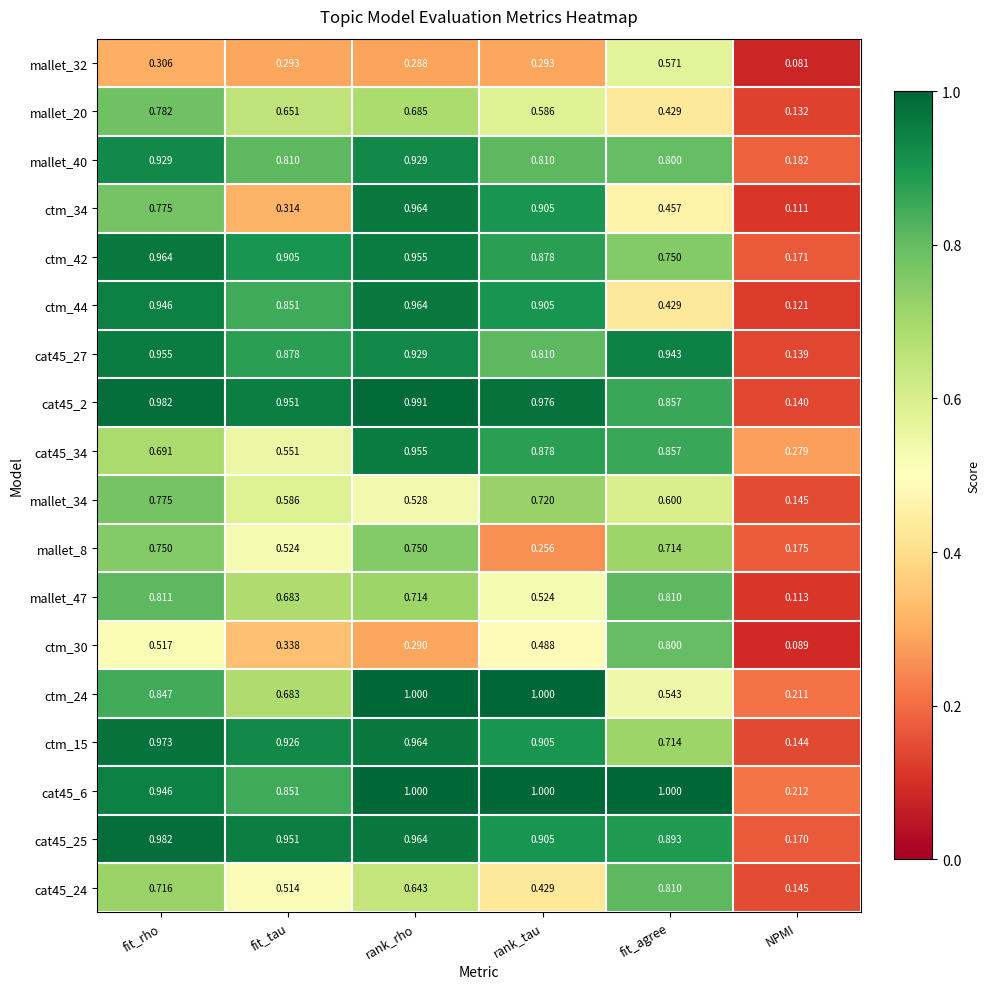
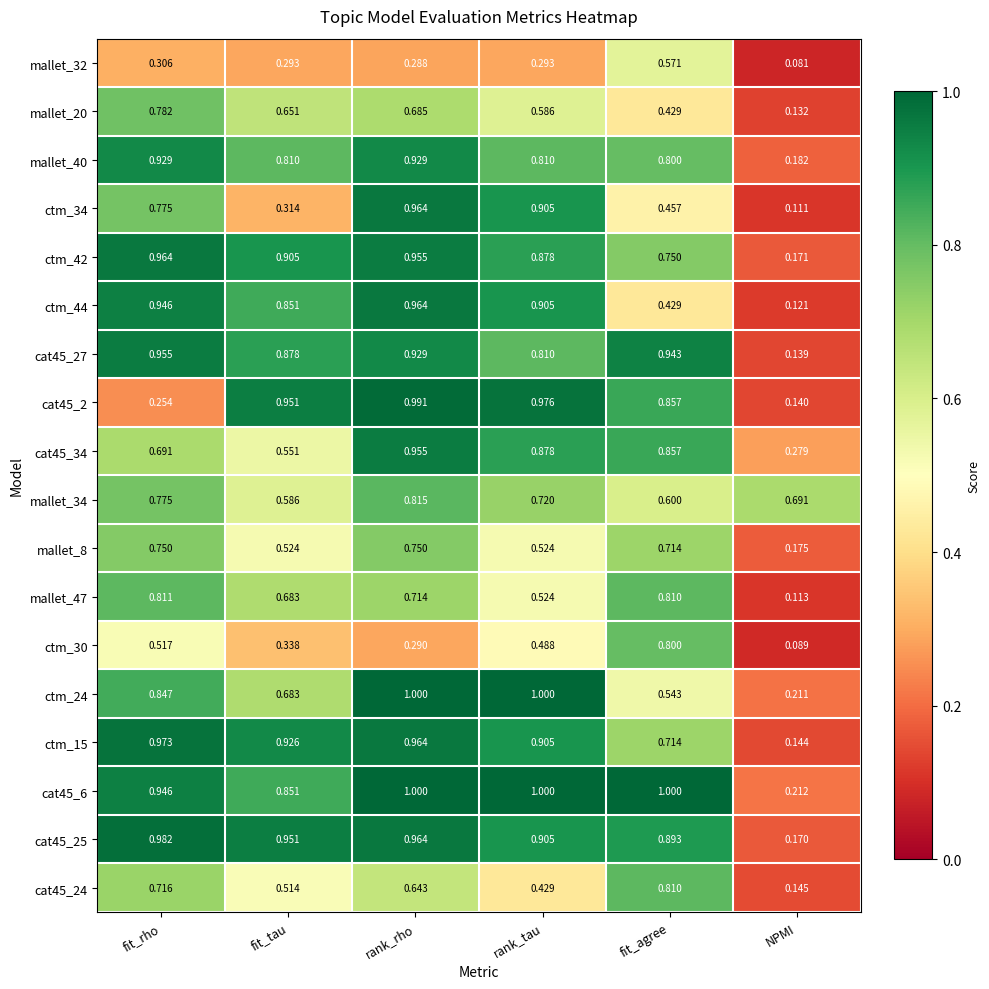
  {
    "mallet_32": {
      "fit_rho": 0.306,
      "fit_tau": 0.293,
      "rank_rho": 0.288,
      "rank_tau": 0.293,
      "fit_agree": 0.571,
      "NPMI": 0.081
    },
    "mallet_20": {
      "fit_rho": 0.782,
      "fit_tau": 0.651,
      "rank_rho": 0.685,
      "rank_tau": 0.586,
      "fit_agree": 0.429,
      "NPMI": 0.132
    },
    "mallet_40": {
      "fit_rho": 0.929,
      "fit_tau": 0.810,
      "rank_rho": 0.929,
      "rank_tau": 0.810,
      "fit_agree": 0.800,
      "NPMI": 0.182
    },
    "ctm_34": {
      "fit_rho": 0.775,
      "fit_tau": 0.314,
      "rank_rho": 0.964,
      "rank_tau": 0.905,
      "fit_agree": 0.457,
      "NPMI": 0.111
    },
    "ctm_42": {
      "fit_rho": 0.964,
      "fit_tau": 0.905,
      "rank_rho": 0.955,
      "rank_tau": 0.878,
      "fit_agree": 0.750,
      "NPMI": 0.171
    },
    "ctm_44": {
      "fit_rho": 0.946,
      "fit_tau": 0.851,
      "rank_rho": 0.964,
      "rank_tau": 0.905,
      "fit_agree": 0.429,
      "NPMI": 0.121
    },
    "cat45_27": {
      "fit_rho": 0.955,
      "fit_tau": 0.878,
      "rank_rho": 0.929,
      "rank_tau": 0.810,
      "fit_agree": 0.943,
      "NPMI": 0.139
    },
    "cat45_2": {
-     "fit_rho": 0.982,
+     "fit_rho": 0.254,
      "fit_tau": 0.951,
      "rank_rho": 0.991,
      "rank_tau": 0.976,
      "fit_agree": 0.857,
      "NPMI": 0.140
    },
    "cat45_34": {
      "fit_rho": 0.691,
      "fit_tau": 0.551,
      "rank_rho": 0.955,
      "rank_tau": 0.878,
      "fit_agree": 0.857,
      "NPMI": 0.279
    },
    "mallet_34": {
      "fit_rho": 0.775,
      "fit_tau": 0.586,
-     "rank_rho": 0.528,
+     "rank_rho": 0.815,
      "rank_tau": 0.720,
      "fit_agree": 0.600,
-     "NPMI": 0.145
+     "NPMI": 0.691
    },
    "mallet_8": {
      "fit_rho": 0.750,
      "fit_tau": 0.524,
      "rank_rho": 0.750,
-     "rank_tau": 0.256,
+     "rank_tau": 0.524,
      "fit_agree": 0.714,
      "NPMI": 0.175
    },
    "mallet_47": {
      "fit_rho": 0.811,
      "fit_tau": 0.683,
      "rank_rho": 0.714,
      "rank_tau": 0.524,
      "fit_agree": 0.810,
      "NPMI": 0.113
    },
    "ctm_30": {
      "fit_rho": 0.517,
      "fit_tau": 0.338,
      "rank_rho": 0.290,
      "rank_tau": 0.488,
      "fit_agree": 0.800,
      "NPMI": 0.089
    },
    "ctm_24": {
      "fit_rho": 0.847,
      "fit_tau": 0.683,
      "rank_rho": 1.000,
      "rank_tau": 1.000,
      "fit_agree": 0.543,
      "NPMI": 0.211
    },
    "ctm_15": {
      "fit_rho": 0.973,
      "fit_tau": 0.926,
      "rank_rho": 0.964,
      "rank_tau": 0.905,
      "fit_agree": 0.714,
      "NPMI": 0.144
    },
    "cat45_6": {
      "fit_rho": 0.946,
      "fit_tau": 0.851,
      "rank_rho": 1.000,
      "rank_tau": 1.000,
      "fit_agree": 1.000,
      "NPMI": 0.212
    },
    "cat45_25": {
      "fit_rho": 0.982,
      "fit_tau": 0.951,
      "rank_rho": 0.964,
      "rank_tau": 0.905,
      "fit_agree": 0.893,
      "NPMI": 0.170
    },
    "cat45_24": {
      "fit_rho": 0.716,
      "fit_tau": 0.514,
      "rank_rho": 0.643,
      "rank_tau": 0.429,
      "fit_agree": 0.810,
      "NPMI": 0.145
    }
  }
